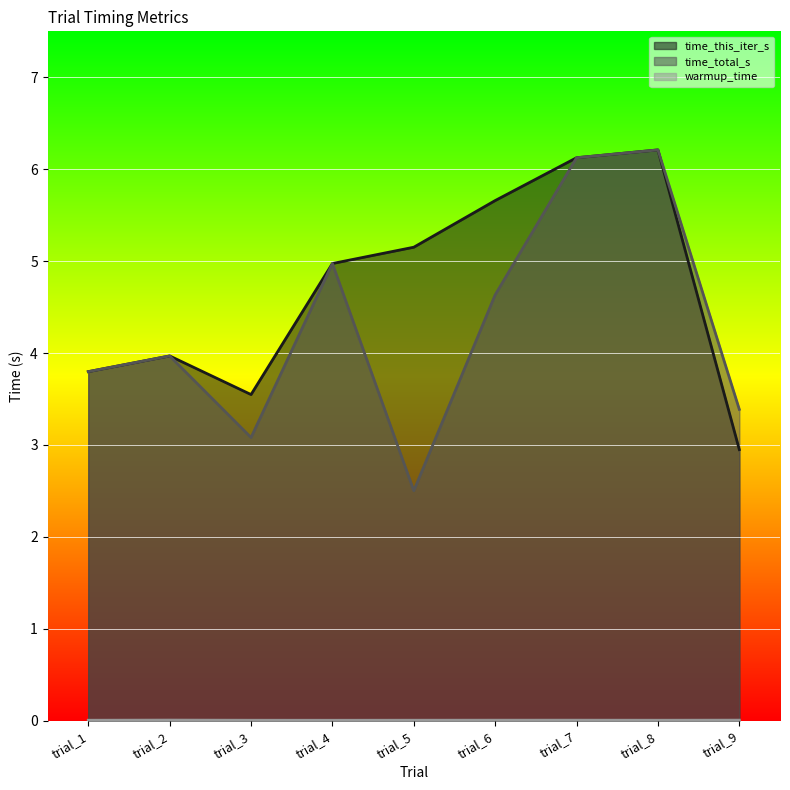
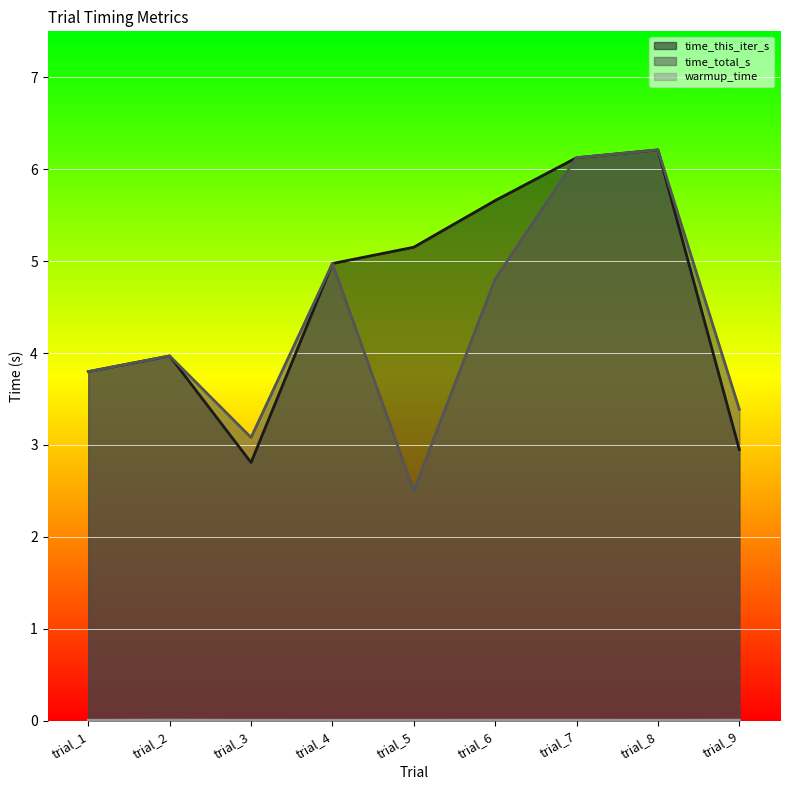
  {
    "time_this_iter_s": {
-     "trial_3": 3.5,
+     "trial_3": 2.8,
      "trial_5": 5.2,
      "trial_6": 5.7,
      "trial_9": 2.9
    },
    "time_total_s": {
      "trial_3": 3.1,
      "trial_5": 2.5,
-     "trial_6": 4.6,
+     "trial_6": 4.8,
      "trial_9": 3.4
    },
    "warmup_time": {
      "trial_1": 0.0,
      "trial_2": 0.0,
      "trial_3": 0.0,
      "trial_4": 0.0,
      "trial_5": 0.0,
      "trial_6": 0.0,
      "trial_7": 0.0,
      "trial_8": 0.0,
      "trial_9": 0.0
    }
  }
